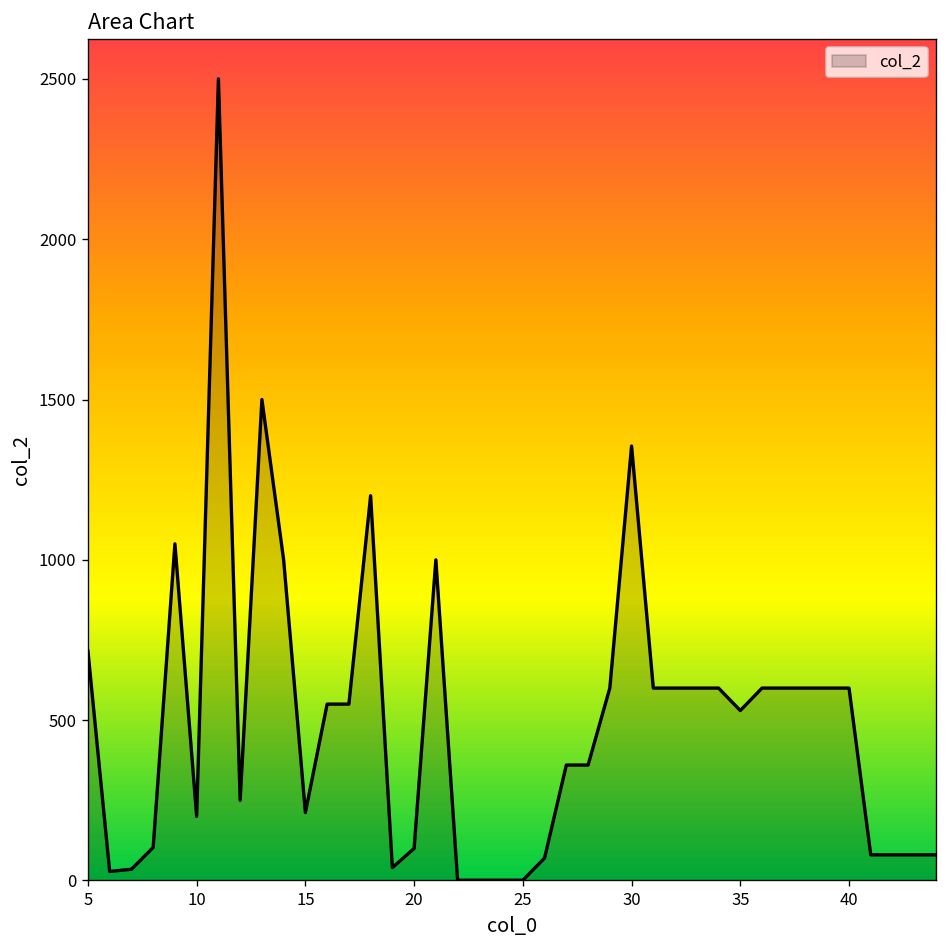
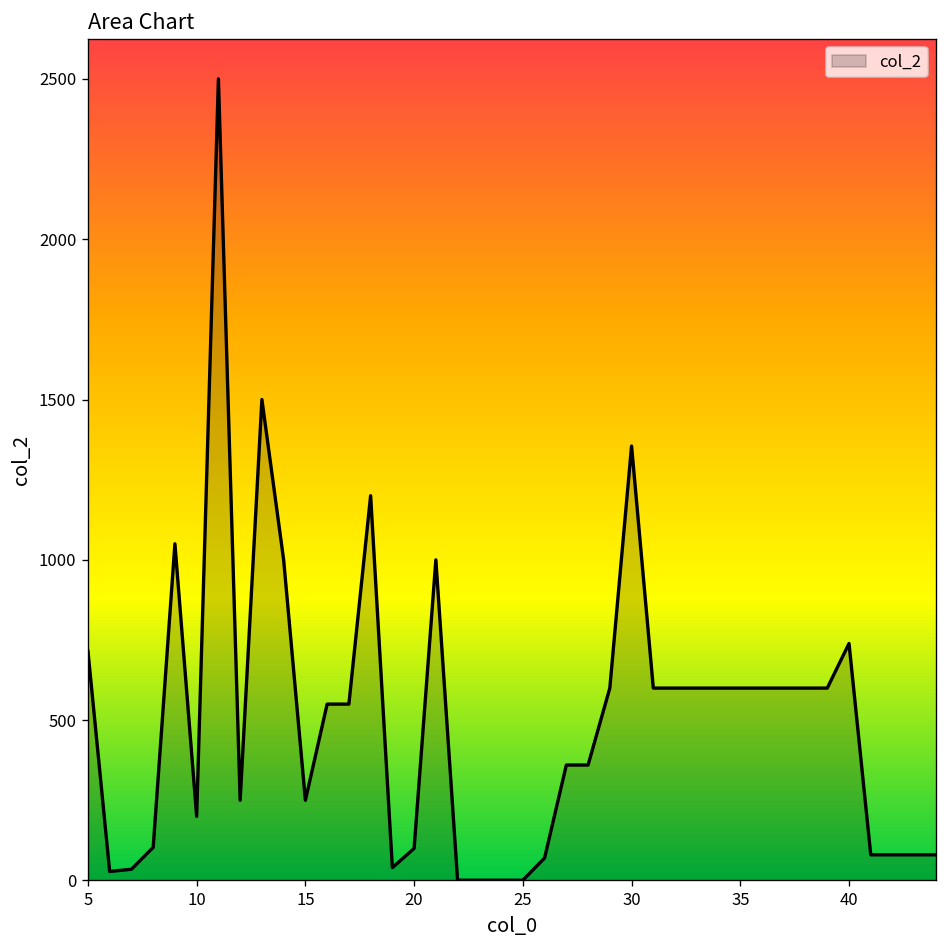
  {
    "5": 720,
    "10": 200,
-   "15": 210,
+   "15": 250,
    "20": 100,
    "25": 0,
    "30": 1360,
-   "35": 530,
-   "40": 600
+   "35": 600,
+   "40": 740
  }
